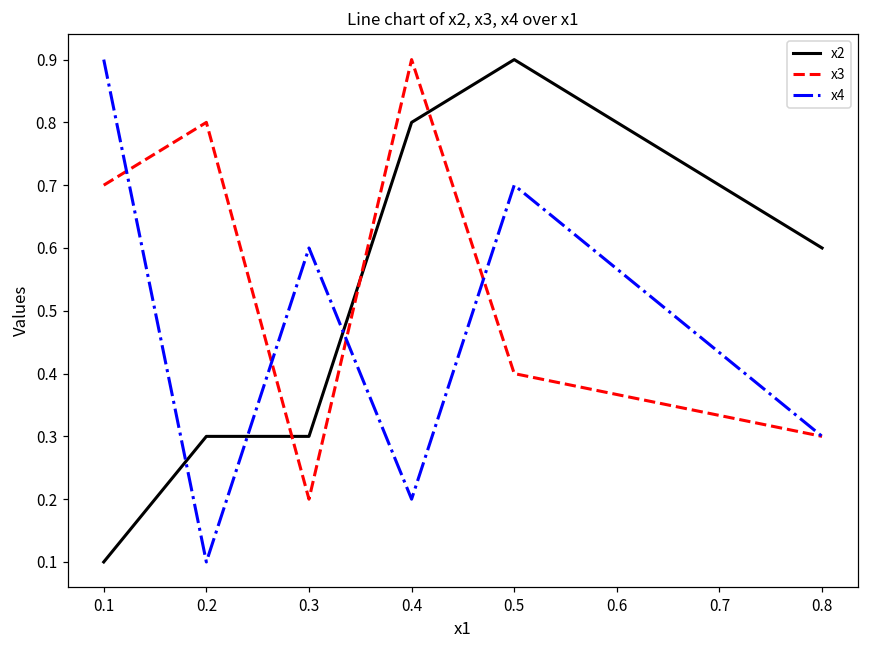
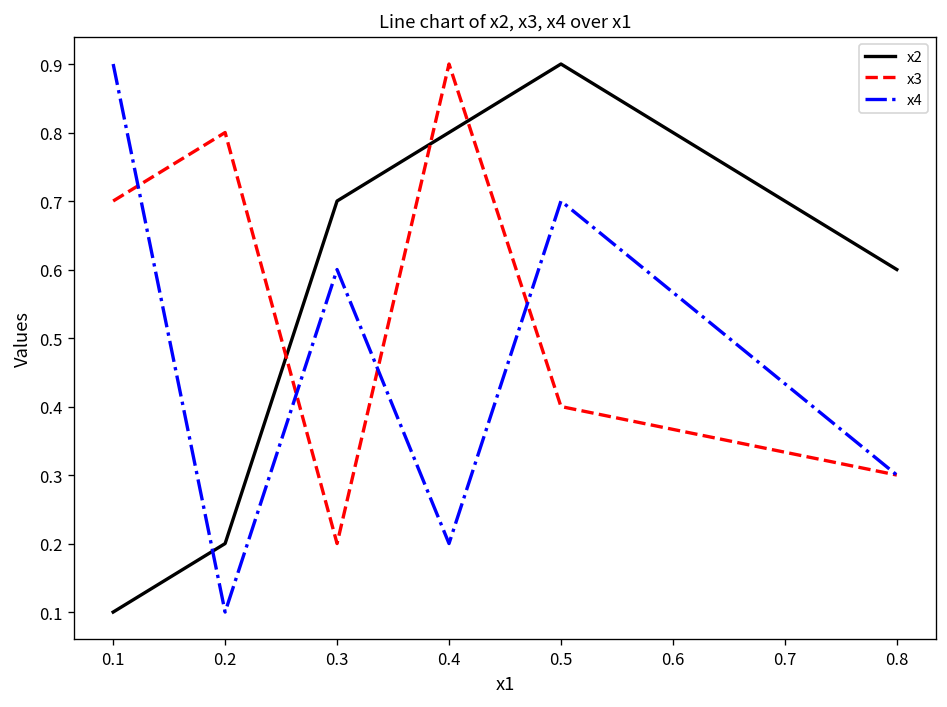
  {
    "x2": {
      "0.1": 0.1,
-     "0.2": 0.3,
-     "0.3": 0.3,
+     "0.2": 0.2,
+     "0.3": 0.7,
      "0.4": 0.8,
      "0.5": 0.9,
      "0.8": 0.6
    },
    "x3": {
      "0.1": 0.7,
      "0.2": 0.8,
      "0.3": 0.2,
      "0.4": 0.9,
      "0.5": 0.4
    },
    "x4": {
      "0.1": 0.9,
      "0.2": 0.1,
      "0.3": 0.6,
      "0.4": 0.2,
      "0.5": 0.7
    }
  }
